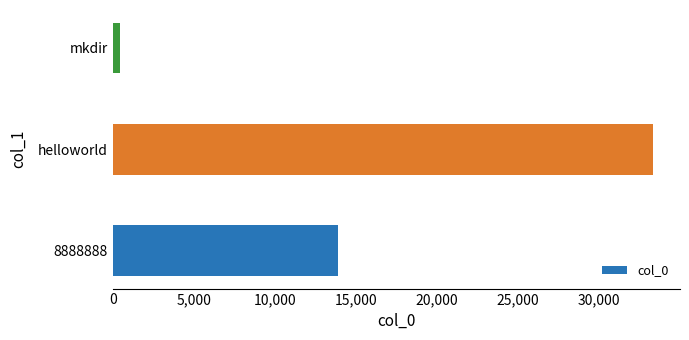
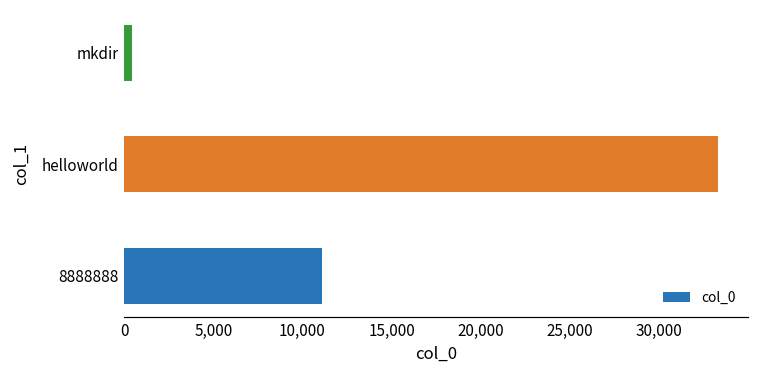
  {
    "mkdir": "500",
    "helloworld": "33,300",
-   "8888888": "13,900"
+   "8888888": "11,100"
  }
